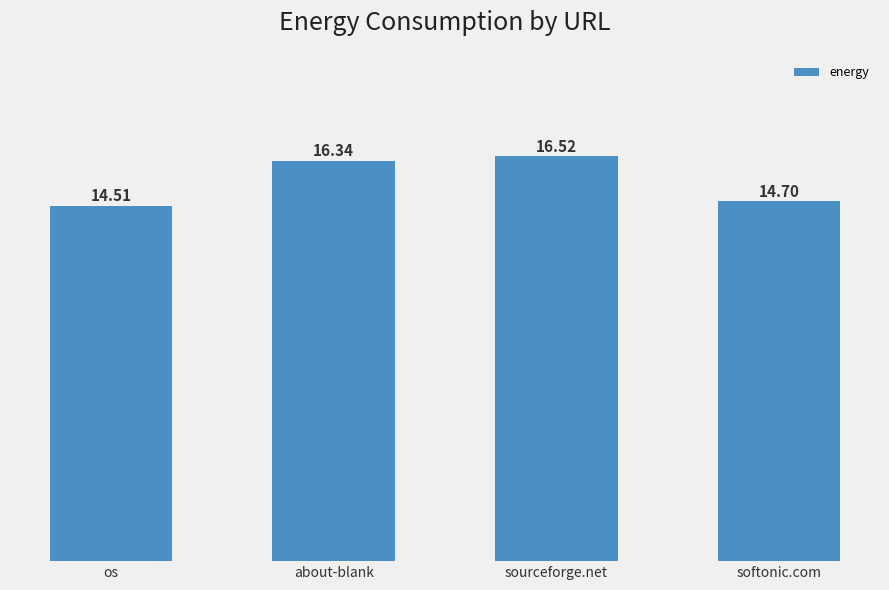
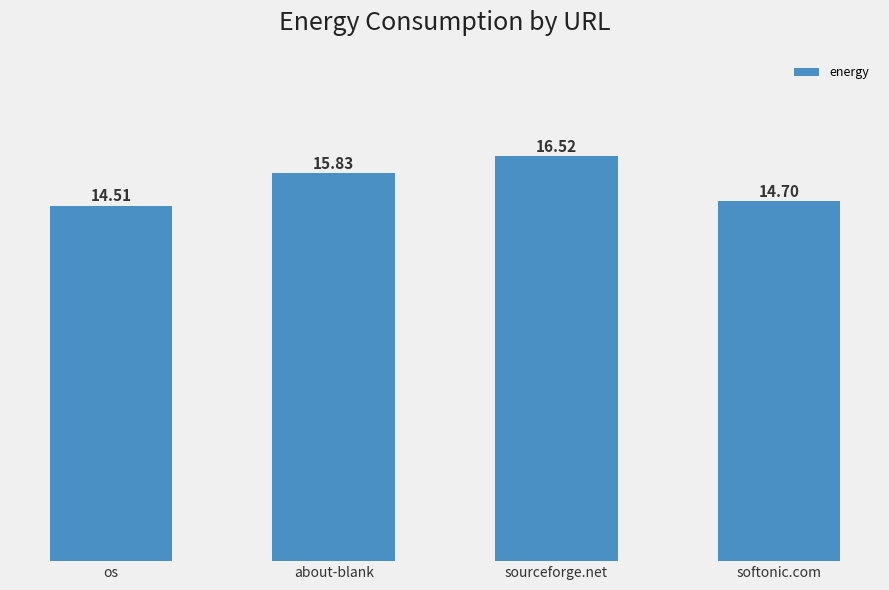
  {
    "os": 14.51,
-   "about-blank": 16.34,
+   "about-blank": 15.83,
    "sourceforge.net": 16.52,
    "softonic.com": 14.70
  }
